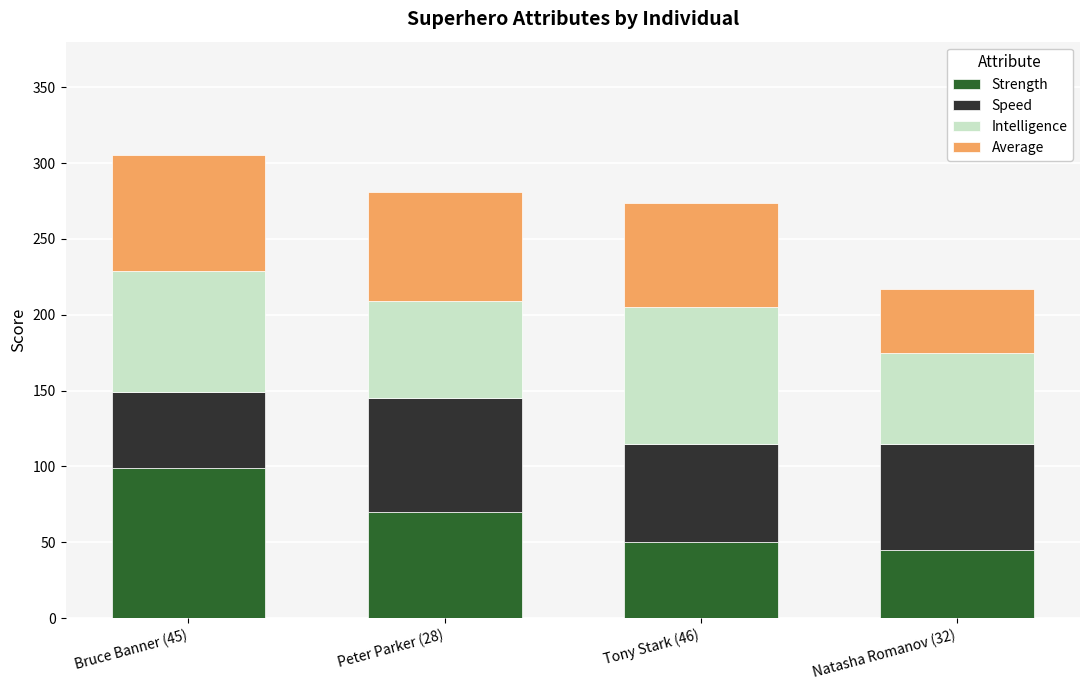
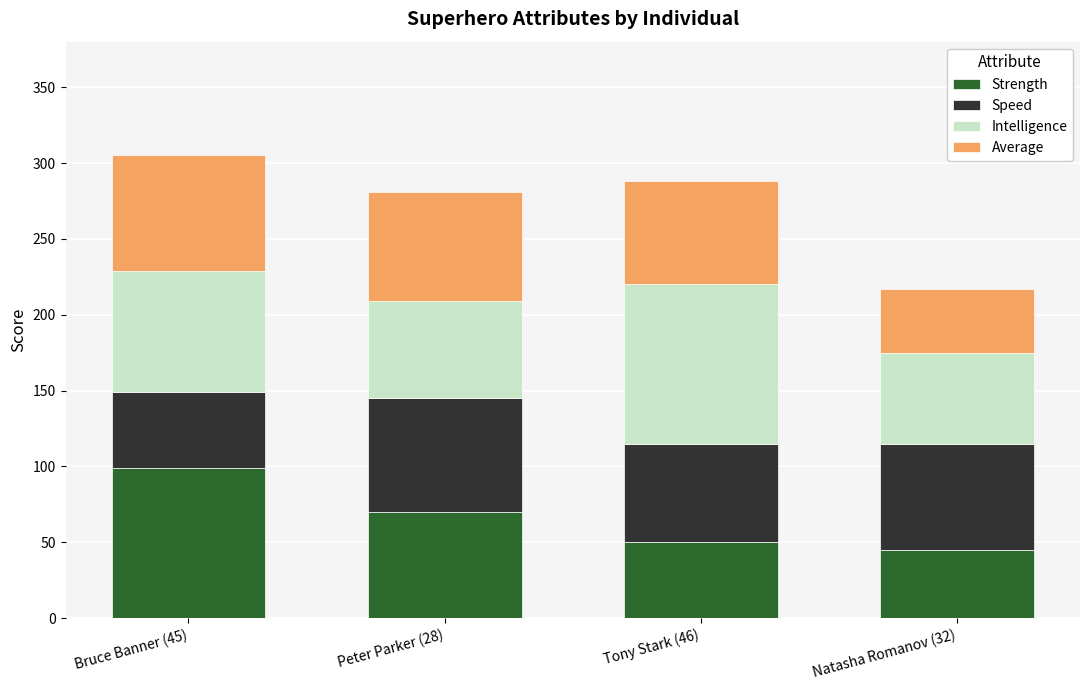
  {
    "Intelligence": {
      "Bruce Banner (45)": 80,
      "Peter Parker (28)": 64,
-     "Tony Stark (46)": 90,
+     "Tony Stark (46)": 105,
      "Natasha Romanov (32)": 60
    },
    "Average": {
      "Bruce Banner (45)": 76,
      "Peter Parker (28)": 72,
      "Tony Stark (46)": 68,
      "Natasha Romanov (32)": 42
    }
  }
